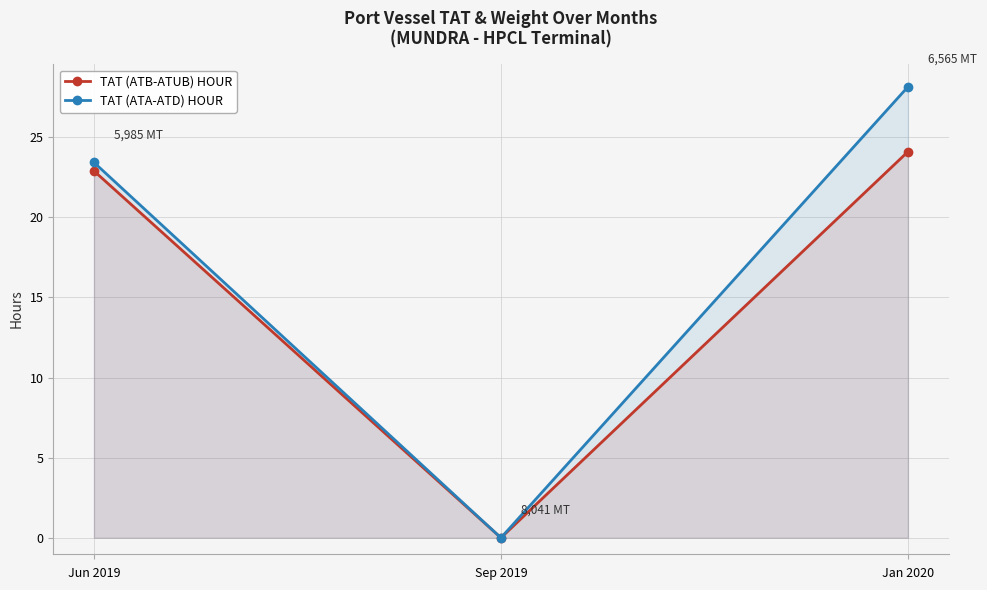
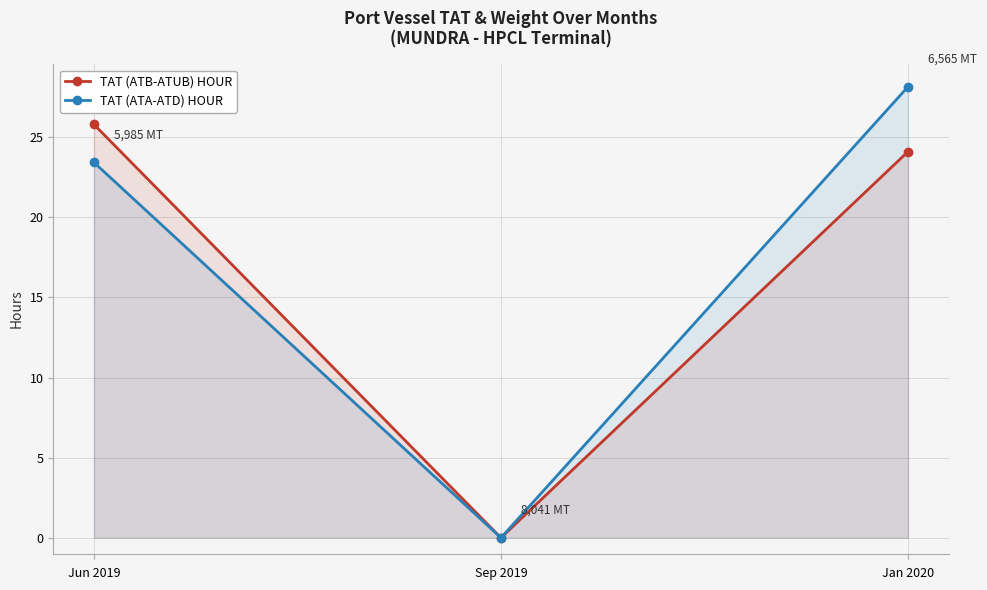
  {
    "TAT (ATB-ATUB) HOUR": {
-     "Jun 2019": 22.9,
+     "Jun 2019": 25.8,
      "Jan 2020": 24.1
    },
    "TAT (ATA-ATD) HOUR": {
      "Jun 2019": 23.4,
      "Jan 2020": 28.2
    }
  }
